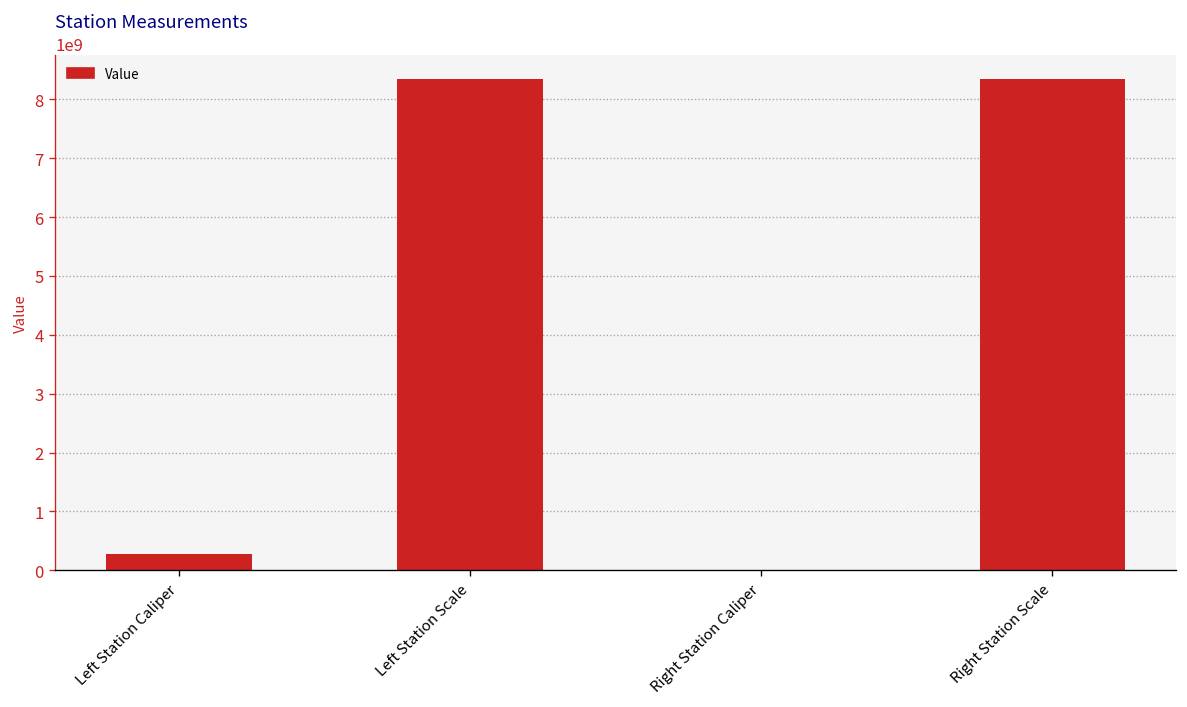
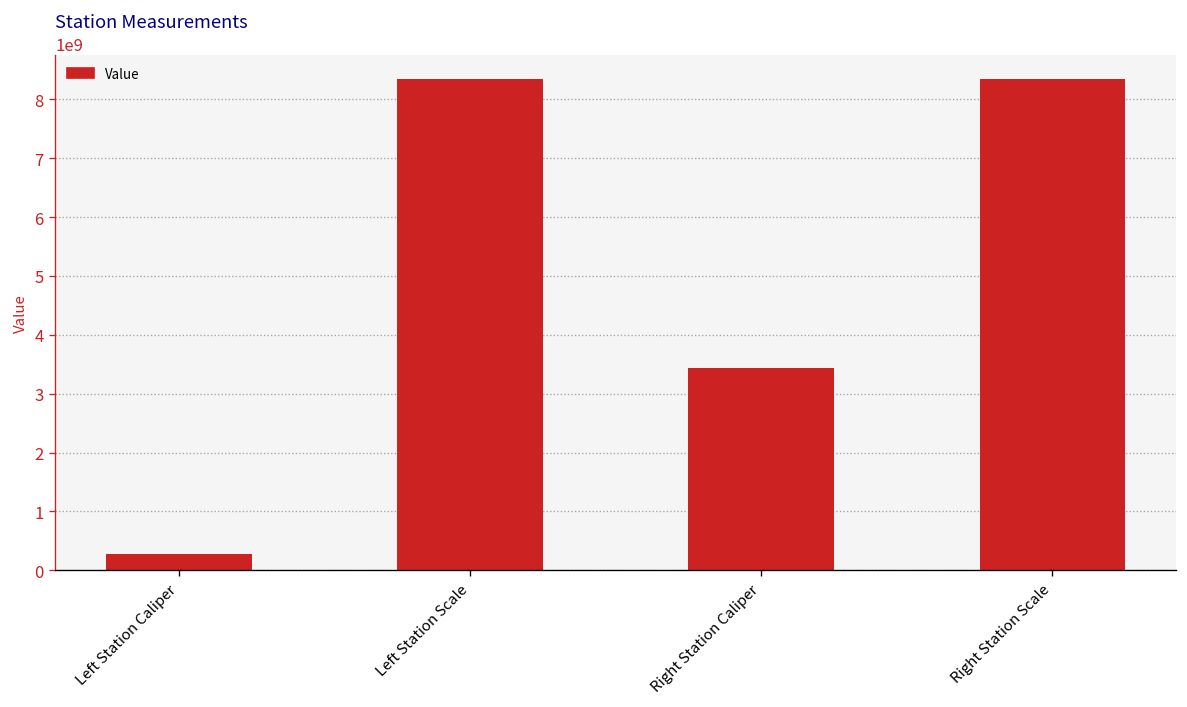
  {
    "Left Station Caliper": 300000000,
    "Left Station Scale": 8300000000,
-   "Right Station Caliper": 0,
+   "Right Station Caliper": 3400000000,
    "Right Station Scale": 8300000000
  }
